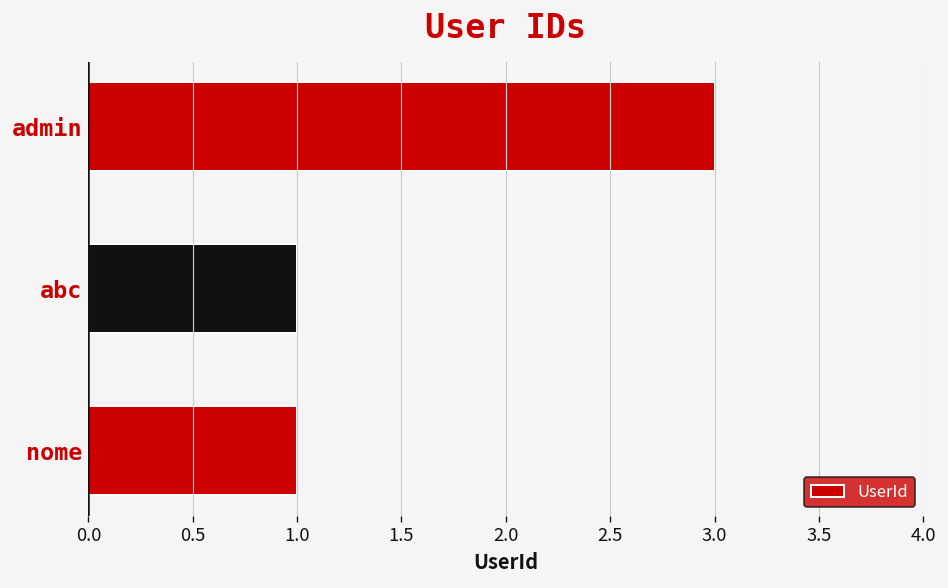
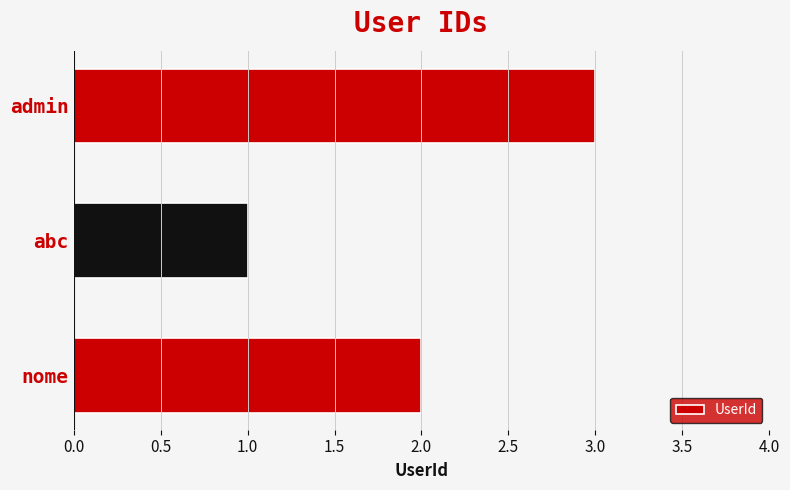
  {
    "admin": 3,
    "abc": 1,
-   "nome": 1
+   "nome": 2
  }
